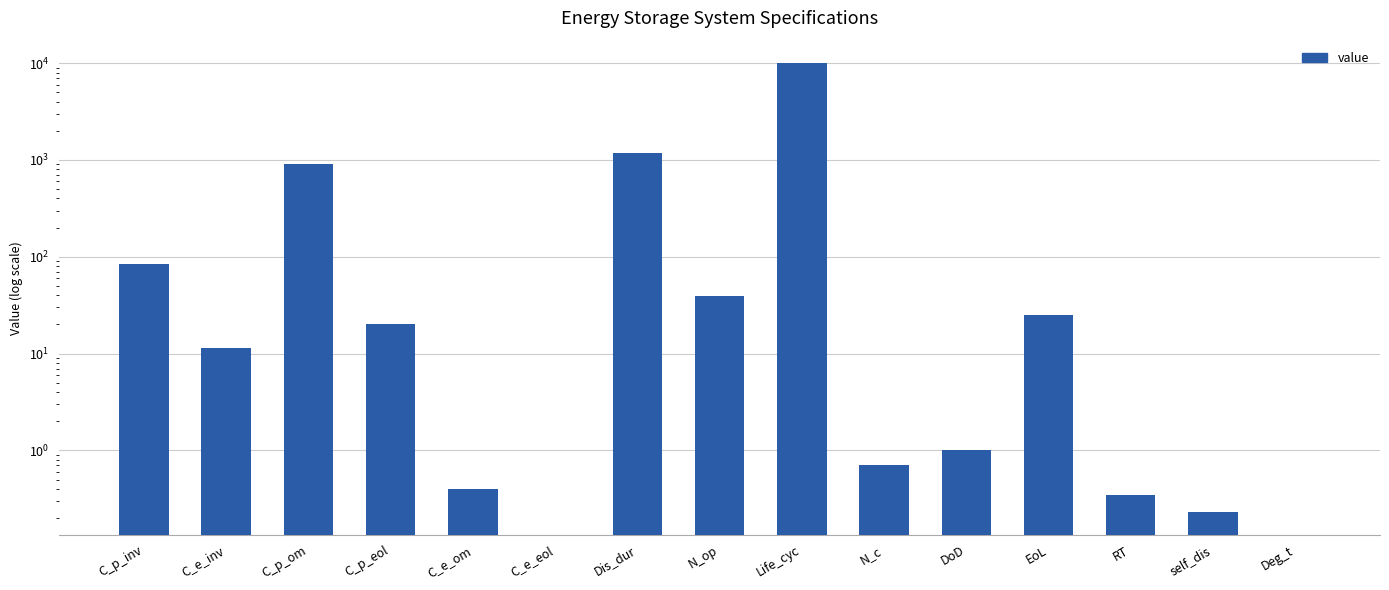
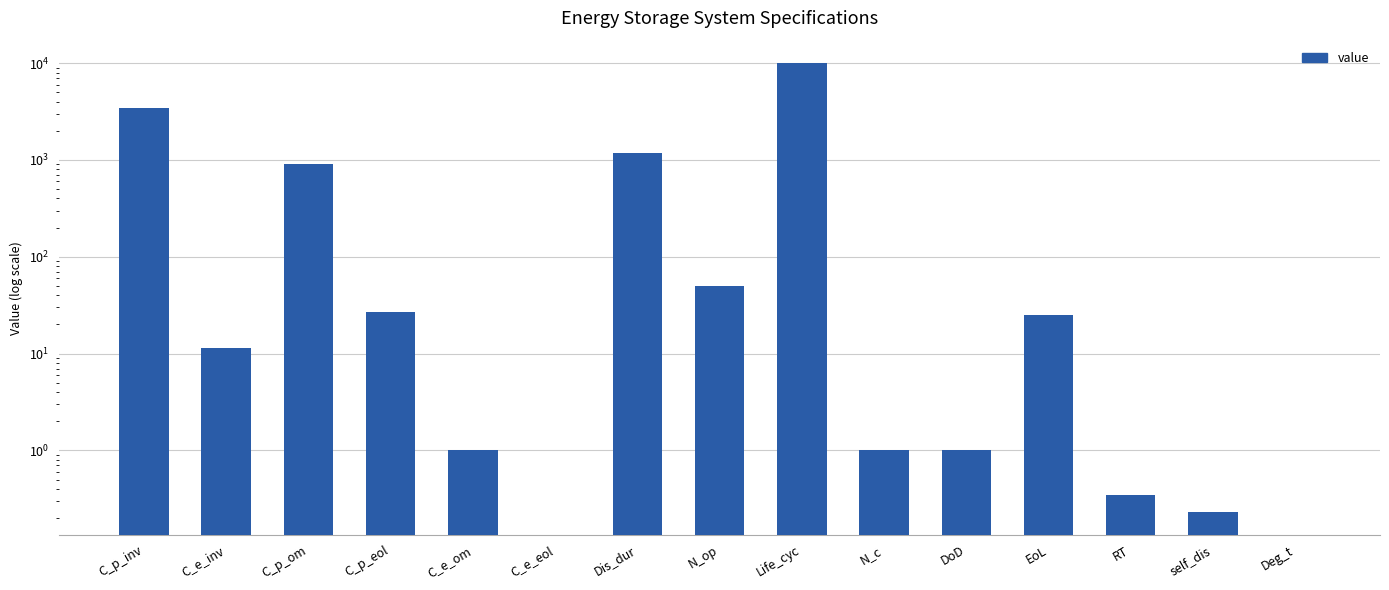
  {
-   "C_p_inv": 80,
+   "C_p_inv": 3400,
    "C_e_inv": 11,
    "C_p_om": 900,
-   "C_p_eol": 20,
-   "C_e_om": 0.4,
+   "C_p_eol": 27,
+   "C_e_om": 1.0,
    "Dis_dur": 1200,
-   "N_op": 40,
+   "N_op": 50,
    "Life_cyc": 10000,
-   "N_c": 0.7,
+   "N_c": 1.0,
    "DoD": 1.0,
    "EoL": 25,
    "RT": 0.35,
    "self_dis": 0.23
  }
